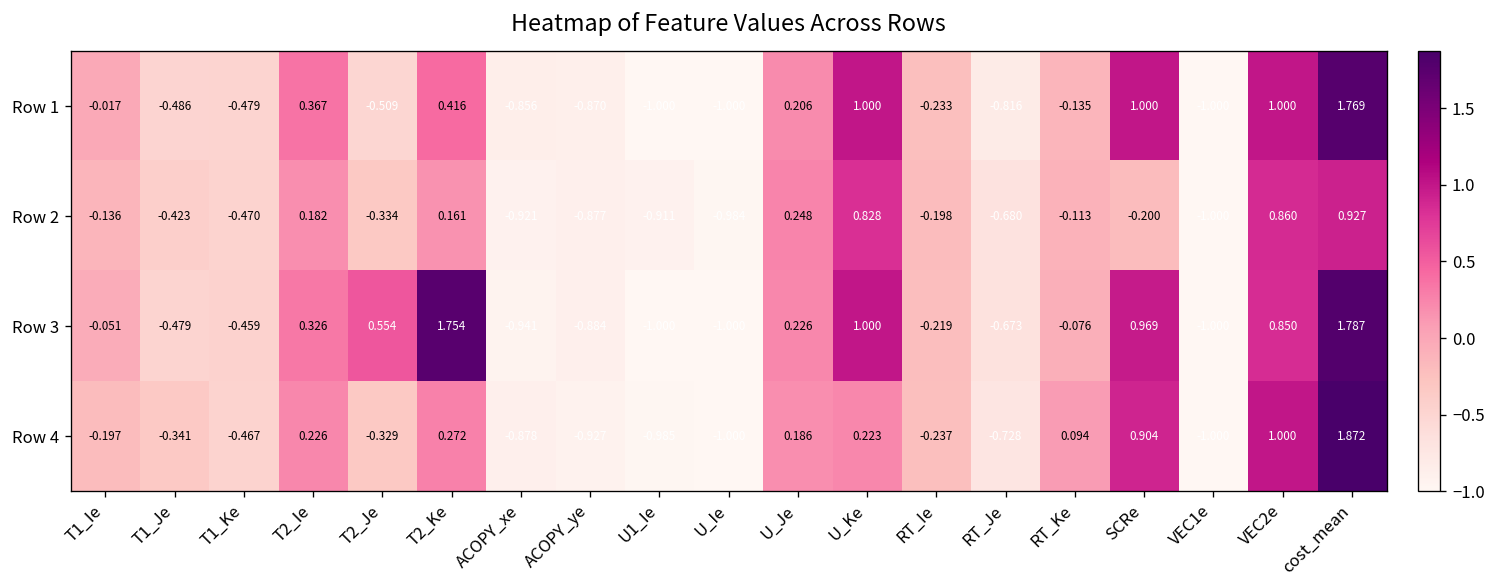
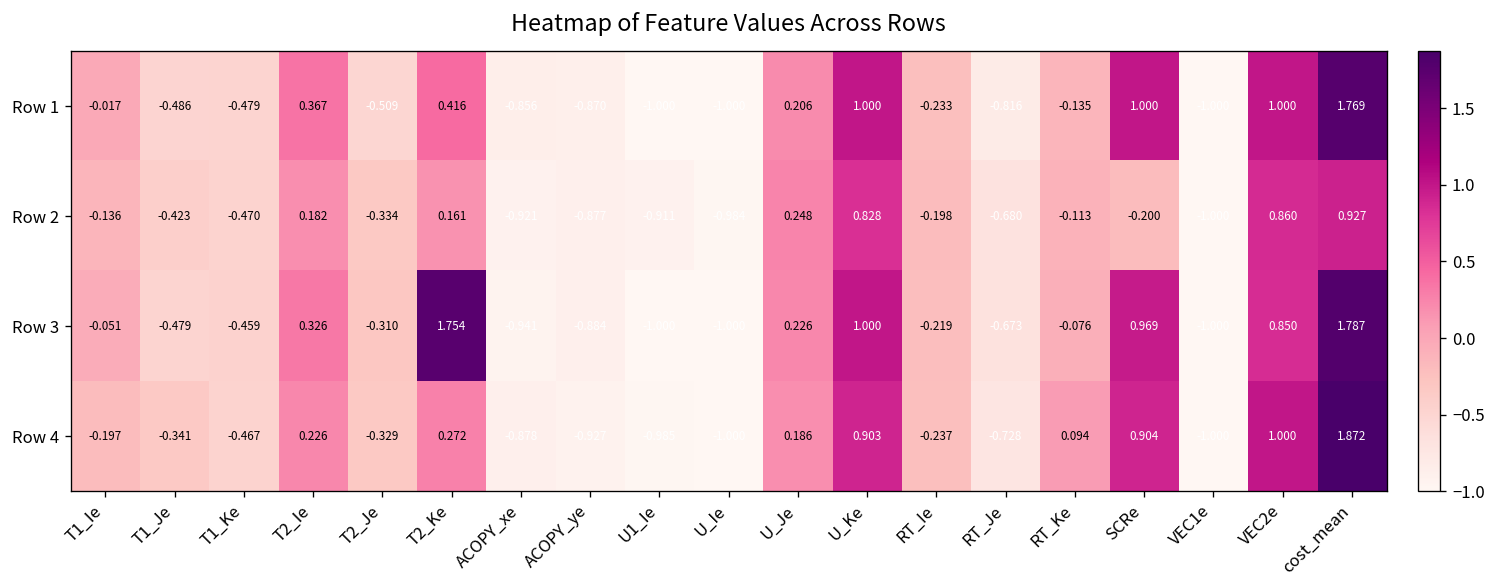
  {
    "Row 1": {
      "T1_Ie": -0.017,
      "T1_Je": -0.486,
      "T1_Ke": -0.479,
      "T2_Ie": 0.367,
      "T2_Ke": 0.416,
      "U_Je": 0.206,
      "U_Ke": 1.000,
      "RT_Ie": -0.233,
      "RT_Ke": -0.135,
      "SCRe": 1.000,
      "VEC2e": 1.000,
      "cost_mean": 1.769
    },
    "Row 2": {
      "T1_Ie": -0.136,
      "T1_Je": -0.423,
      "T1_Ke": -0.470,
      "T2_Ie": 0.182,
      "T2_Je": -0.334,
      "T2_Ke": 0.161,
      "U_Je": 0.248,
      "U_Ke": 0.828,
      "RT_Ie": -0.198,
      "RT_Ke": -0.113,
      "SCRe": -0.200,
      "VEC2e": 0.860,
      "cost_mean": 0.927
    },
    "Row 3": {
      "T1_Ie": -0.051,
      "T1_Je": -0.479,
      "T1_Ke": -0.459,
      "T2_Ie": 0.326,
-     "T2_Je": 0.554,
+     "T2_Je": -0.310,
      "T2_Ke": 1.754,
      "U_Je": 0.226,
      "U_Ke": 1.000,
      "RT_Ie": -0.219,
      "RT_Ke": -0.076,
      "SCRe": 0.969,
      "VEC2e": 0.850,
      "cost_mean": 1.787
    },
    "Row 4": {
      "T1_Ie": -0.197,
      "T1_Je": -0.341,
      "T1_Ke": -0.467,
      "T2_Ie": 0.226,
      "T2_Je": -0.329,
      "T2_Ke": 0.272,
      "U_Je": 0.186,
-     "U_Ke": 0.223,
+     "U_Ke": 0.903,
      "RT_Ie": -0.237,
      "RT_Ke": 0.094,
      "SCRe": 0.904,
      "VEC2e": 1.000,
      "cost_mean": 1.872
    }
  }
